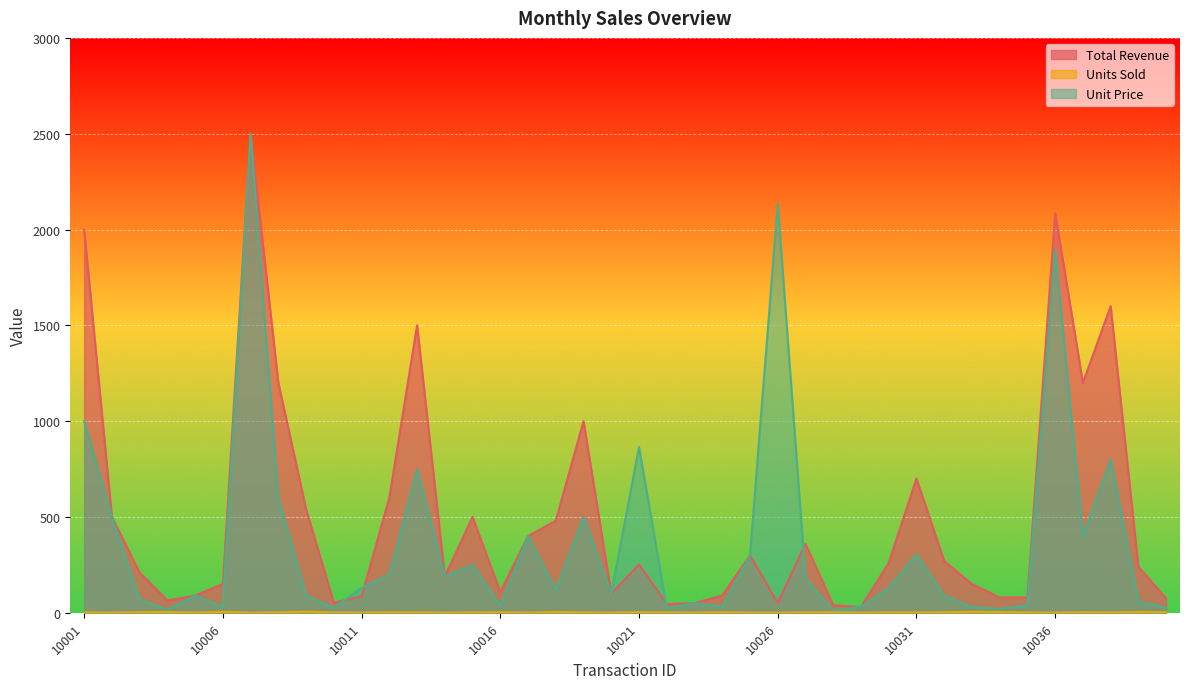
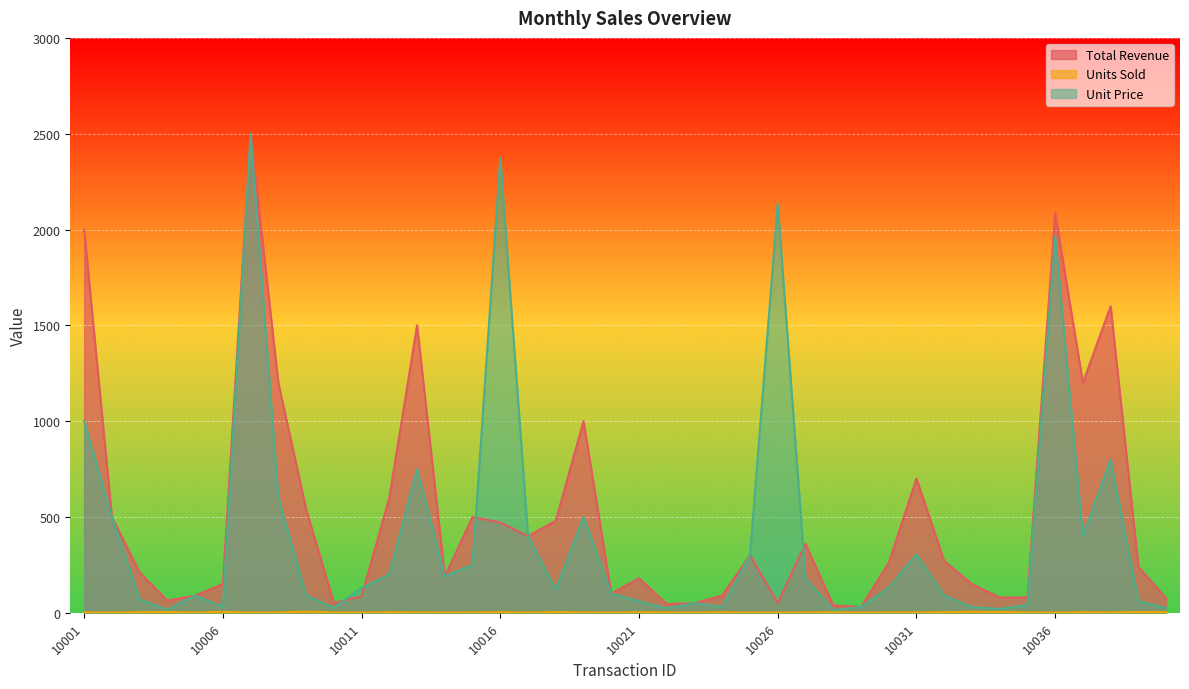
  {
    "Total Revenue": {
      "10001": 2000,
      "10006": 150,
      "10011": 90,
-     "10016": 110,
-     "10021": 250,
+     "10016": 470,
+     "10021": 180,
      "10026": 50,
      "10031": 700,
      "10036": 2090
    },
    "Units Sold": {
      "10001": 0,
      "10006": 10,
      "10011": 0,
      "10016": 0,
      "10021": 0,
      "10026": 0,
      "10031": 0,
      "10036": 0
    },
    "Unit Price": {
      "10001": 1000,
      "10006": 30,
      "10011": 130,
-     "10016": 40,
-     "10021": 860,
+     "10016": 2370,
+     "10021": 60,
      "10026": 2130,
      "10031": 310,
-     "10036": 1900
+     "10036": 1960
    }
  }
